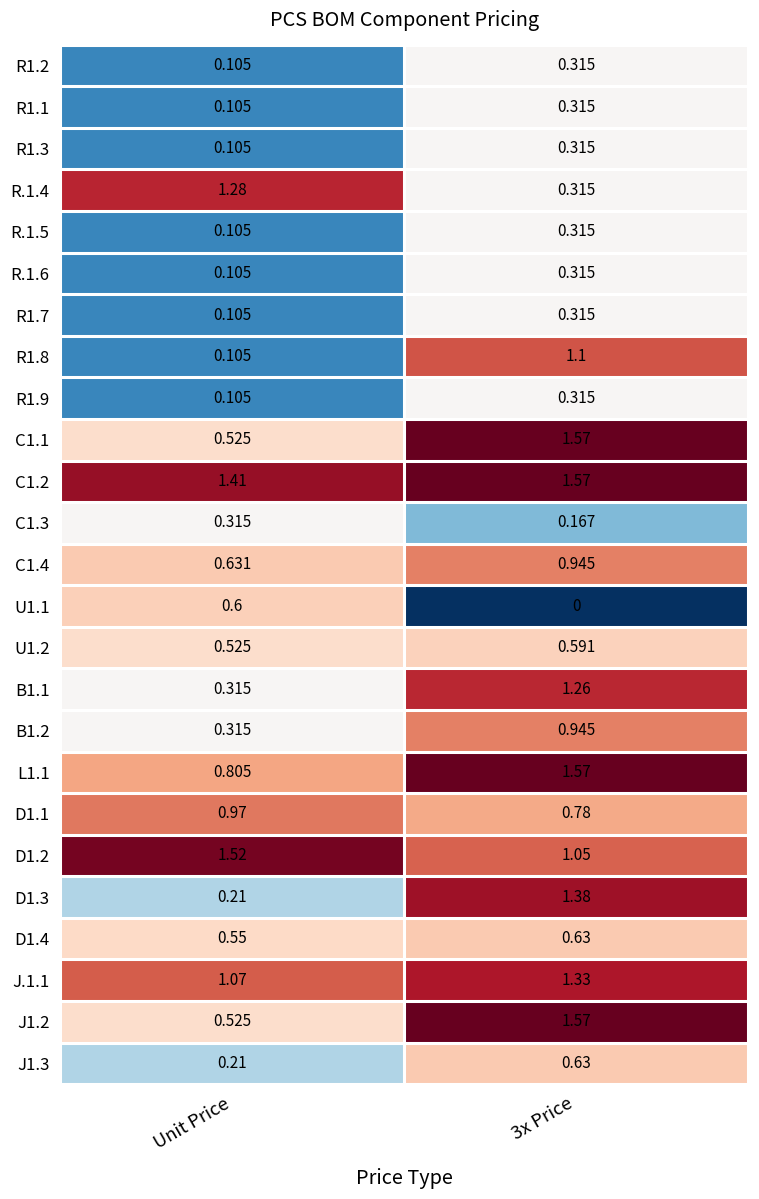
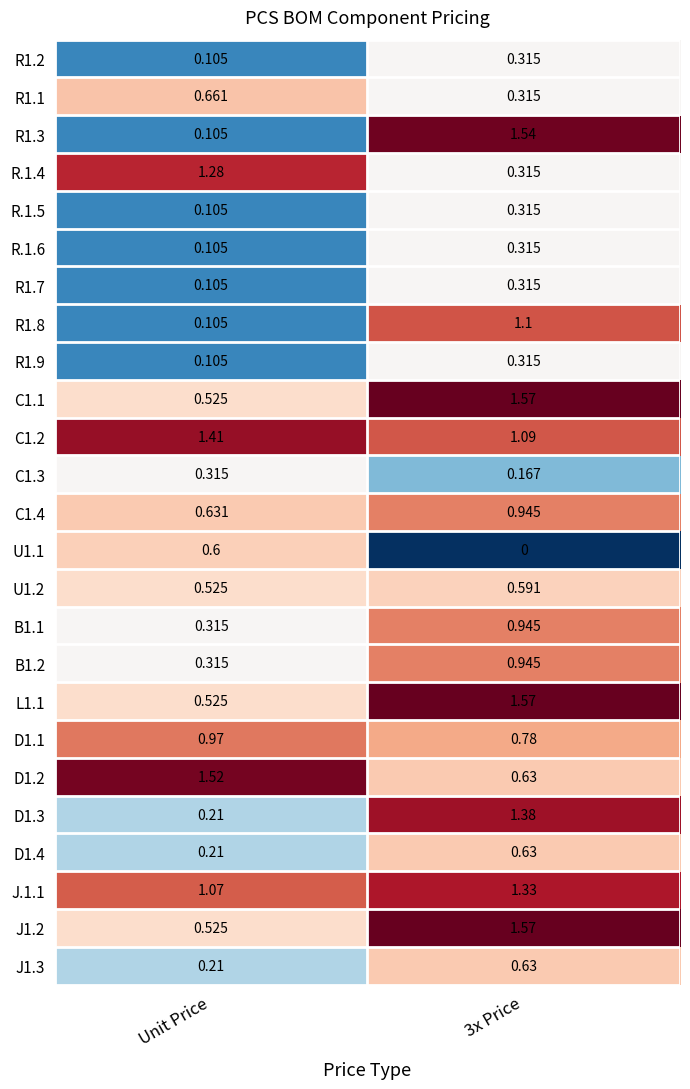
  {
    "R1.2": {
      "Unit Price": 0.105,
      "3x Price": 0.315
    },
    "R1.1": {
-     "Unit Price": 0.105,
+     "Unit Price": 0.661,
      "3x Price": 0.315
    },
    "R1.3": {
      "Unit Price": 0.105,
-     "3x Price": 0.315
+     "3x Price": 1.54
    },
    "R.1.4": {
      "Unit Price": 1.28,
      "3x Price": 0.315
    },
    "R.1.5": {
      "Unit Price": 0.105,
      "3x Price": 0.315
    },
    "R.1.6": {
      "Unit Price": 0.105,
      "3x Price": 0.315
    },
    "R1.7": {
      "Unit Price": 0.105,
      "3x Price": 0.315
    },
    "R1.8": {
      "Unit Price": 0.105,
      "3x Price": 1.1
    },
    "R1.9": {
      "Unit Price": 0.105,
      "3x Price": 0.315
    },
    "C1.1": {
      "Unit Price": 0.525,
      "3x Price": 1.57
    },
    "C1.2": {
      "Unit Price": 1.41,
-     "3x Price": 1.57
+     "3x Price": 1.09
    },
    "C1.3": {
      "Unit Price": 0.315,
      "3x Price": 0.167
    },
    "C1.4": {
      "Unit Price": 0.631,
      "3x Price": 0.945
    },
    "U1.1": {
      "Unit Price": 0.6,
      "3x Price": 0
    },
    "U1.2": {
      "Unit Price": 0.525,
      "3x Price": 0.591
    },
    "B1.1": {
      "Unit Price": 0.315,
-     "3x Price": 1.26
+     "3x Price": 0.945
    },
    "B1.2": {
      "Unit Price": 0.315,
      "3x Price": 0.945
    },
    "L1.1": {
-     "Unit Price": 0.805,
+     "Unit Price": 0.525,
      "3x Price": 1.57
    },
    "D1.1": {
      "Unit Price": 0.97,
      "3x Price": 0.78
    },
    "D1.2": {
      "Unit Price": 1.52,
-     "3x Price": 1.05
+     "3x Price": 0.63
    },
    "D1.3": {
      "Unit Price": 0.21,
      "3x Price": 1.38
    },
    "D1.4": {
-     "Unit Price": 0.55,
+     "Unit Price": 0.21,
      "3x Price": 0.63
    },
    "J.1.1": {
      "Unit Price": 1.07,
      "3x Price": 1.33
    },
    "J1.2": {
      "Unit Price": 0.525,
      "3x Price": 1.57
    },
    "J1.3": {
      "Unit Price": 0.21,
      "3x Price": 0.63
    }
  }
